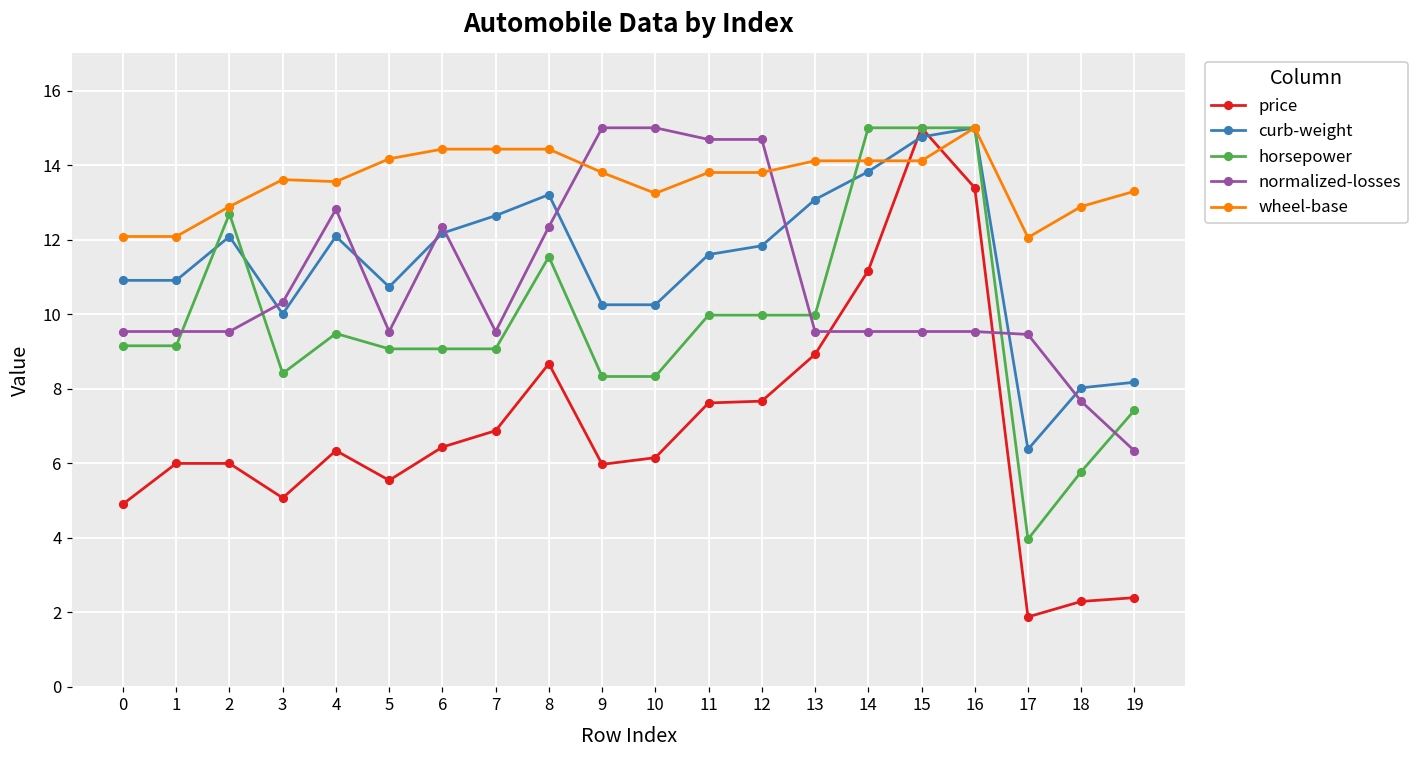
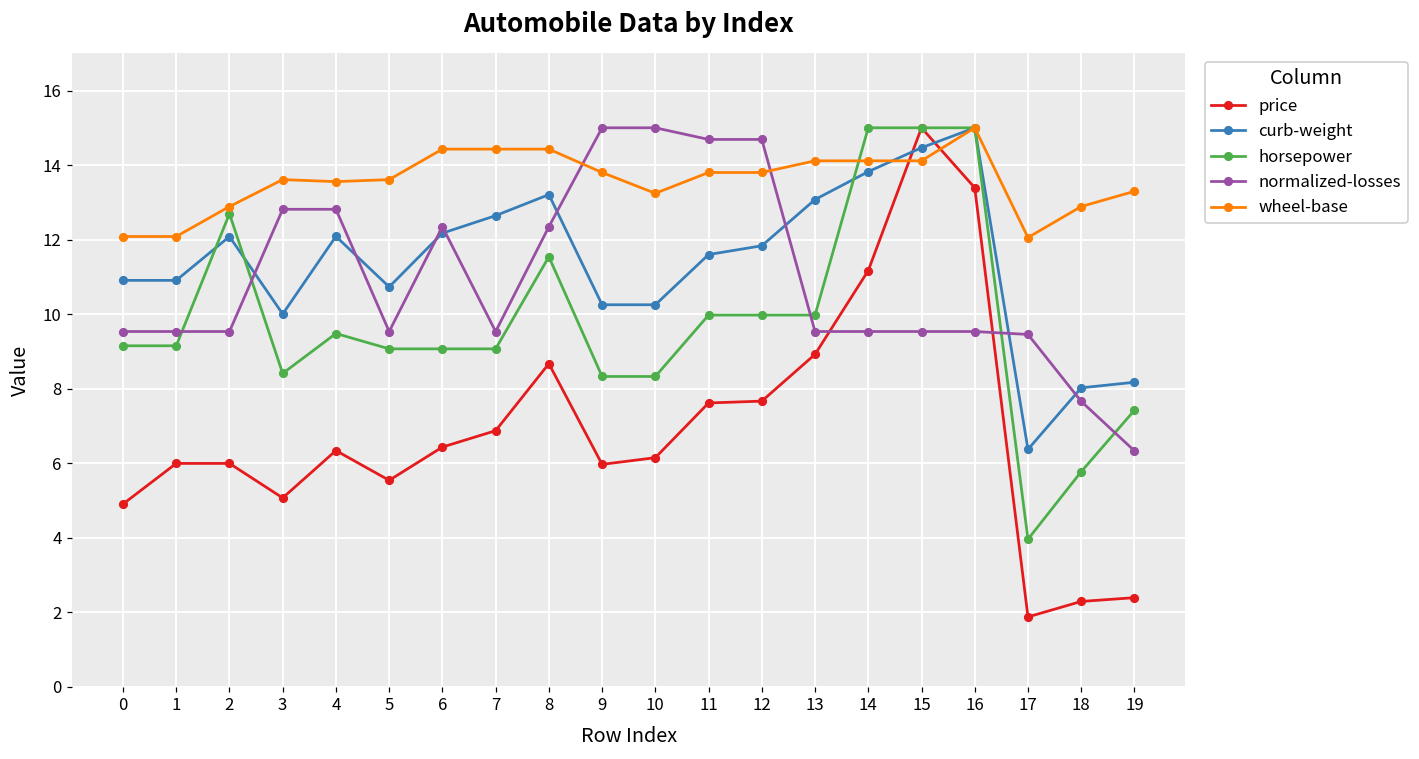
  {
    "price": {
      "0": 4.9,
      "1": 6.0,
      "2": 6.0,
      "3": 5.1,
      "4": 6.3,
      "5": 5.5,
      "6": 6.4,
      "7": 6.9,
      "8": 8.7,
      "9": 6.0,
      "10": 6.1,
      "11": 7.6,
      "12": 7.7,
      "13": 8.9,
      "14": 11.2,
      "16": 13.4,
      "17": 1.9,
      "18": 2.3,
      "19": 2.4
    },
    "curb-weight": {
      "0": 10.9,
      "1": 10.9,
      "2": 12.1,
      "3": 10.0,
      "4": 12.1,
      "5": 10.7,
      "6": 12.2,
      "7": 12.6,
      "8": 13.2,
      "9": 10.2,
      "10": 10.2,
      "11": 11.6,
      "12": 11.8,
      "13": 13.1,
      "14": 13.8,
-     "15": 14.8,
+     "15": 14.5,
      "17": 6.4,
      "18": 8.0,
      "19": 8.2
    },
    "horsepower": {
      "0": 9.1,
      "1": 9.1,
      "2": 12.7,
      "3": 8.4,
      "4": 9.5,
      "5": 9.1,
      "6": 9.1,
      "7": 9.1,
      "8": 11.5,
      "9": 8.3,
      "10": 8.3,
      "11": 10.0,
      "12": 10.0,
      "13": 10.0,
      "14": 15.0,
      "17": 4.0,
      "18": 5.8,
      "19": 7.4
    },
    "normalized-losses": {
      "0": 9.5,
      "1": 9.5,
      "2": 9.5,
-     "3": 10.3,
+     "3": 12.8,
      "4": 12.8,
      "5": 9.5,
      "6": 12.3,
      "7": 9.5,
      "8": 12.3,
      "9": 15.0,
      "10": 15.0,
      "11": 14.7,
      "12": 14.7,
      "13": 9.5,
      "14": 9.5,
      "15": 9.5,
      "16": 9.5,
      "17": 9.5,
      "18": 7.7,
      "19": 6.3
    },
    "wheel-base": {
      "0": 12.1,
      "1": 12.1,
      "2": 12.9,
      "3": 13.6,
      "4": 13.6,
-     "5": 14.2,
+     "5": 13.6,
      "6": 14.4,
      "7": 14.4,
      "8": 14.4,
      "9": 13.8,
      "10": 13.2,
      "11": 13.8,
      "12": 13.8,
      "13": 14.1,
      "14": 14.1,
      "15": 14.1,
      "17": 12.1,
      "18": 12.9,
      "19": 13.3
    }
  }
